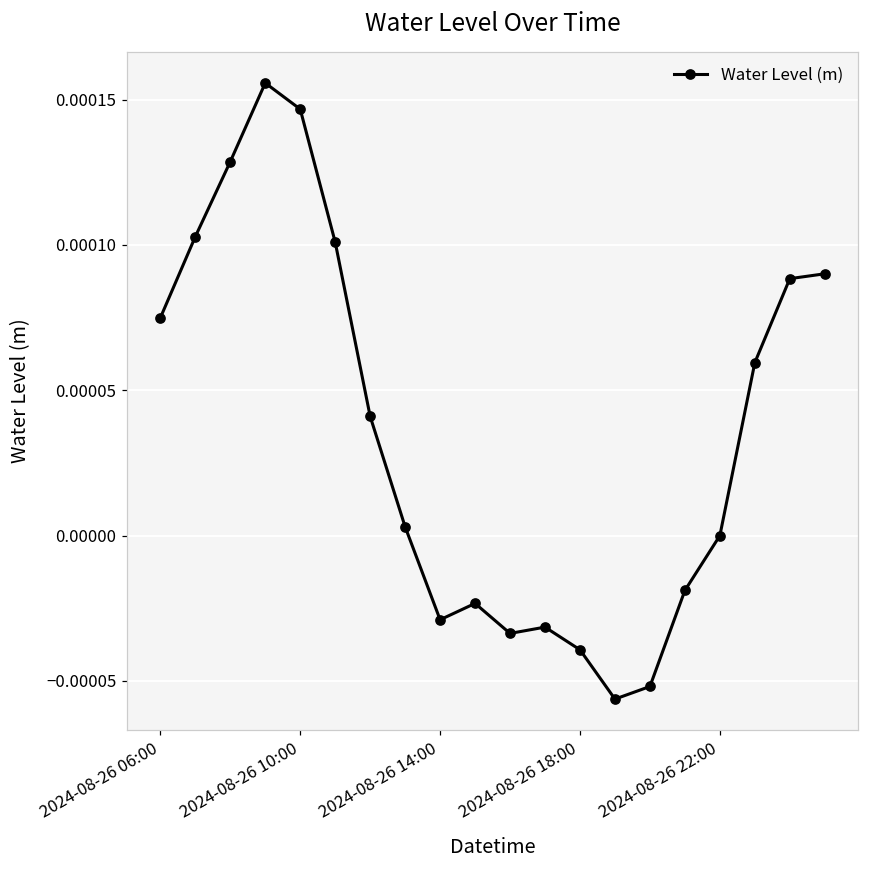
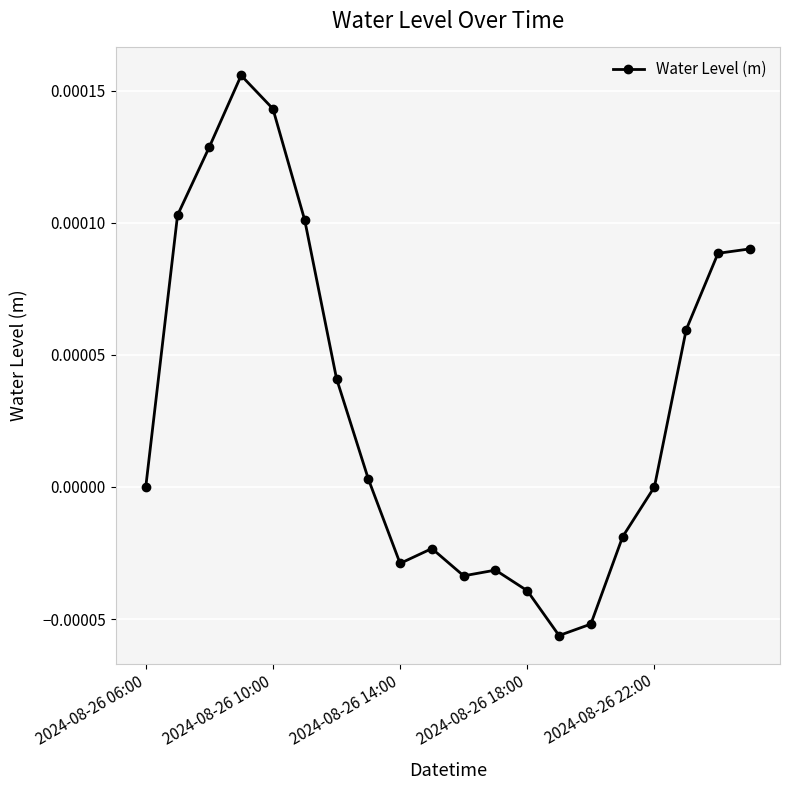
  {
-   "2024-08-26 06:00": 0.0001,
-   "2024-08-26 10:00": 0.000147,
+   "2024-08-26 06:00": 0.0000,
+   "2024-08-26 10:00": 0.000143,
    "2024-08-26 14:00": -0.000029,
    "2024-08-26 18:00": -0.000039,
    "2024-08-26 22:00": 0.000000
  }
